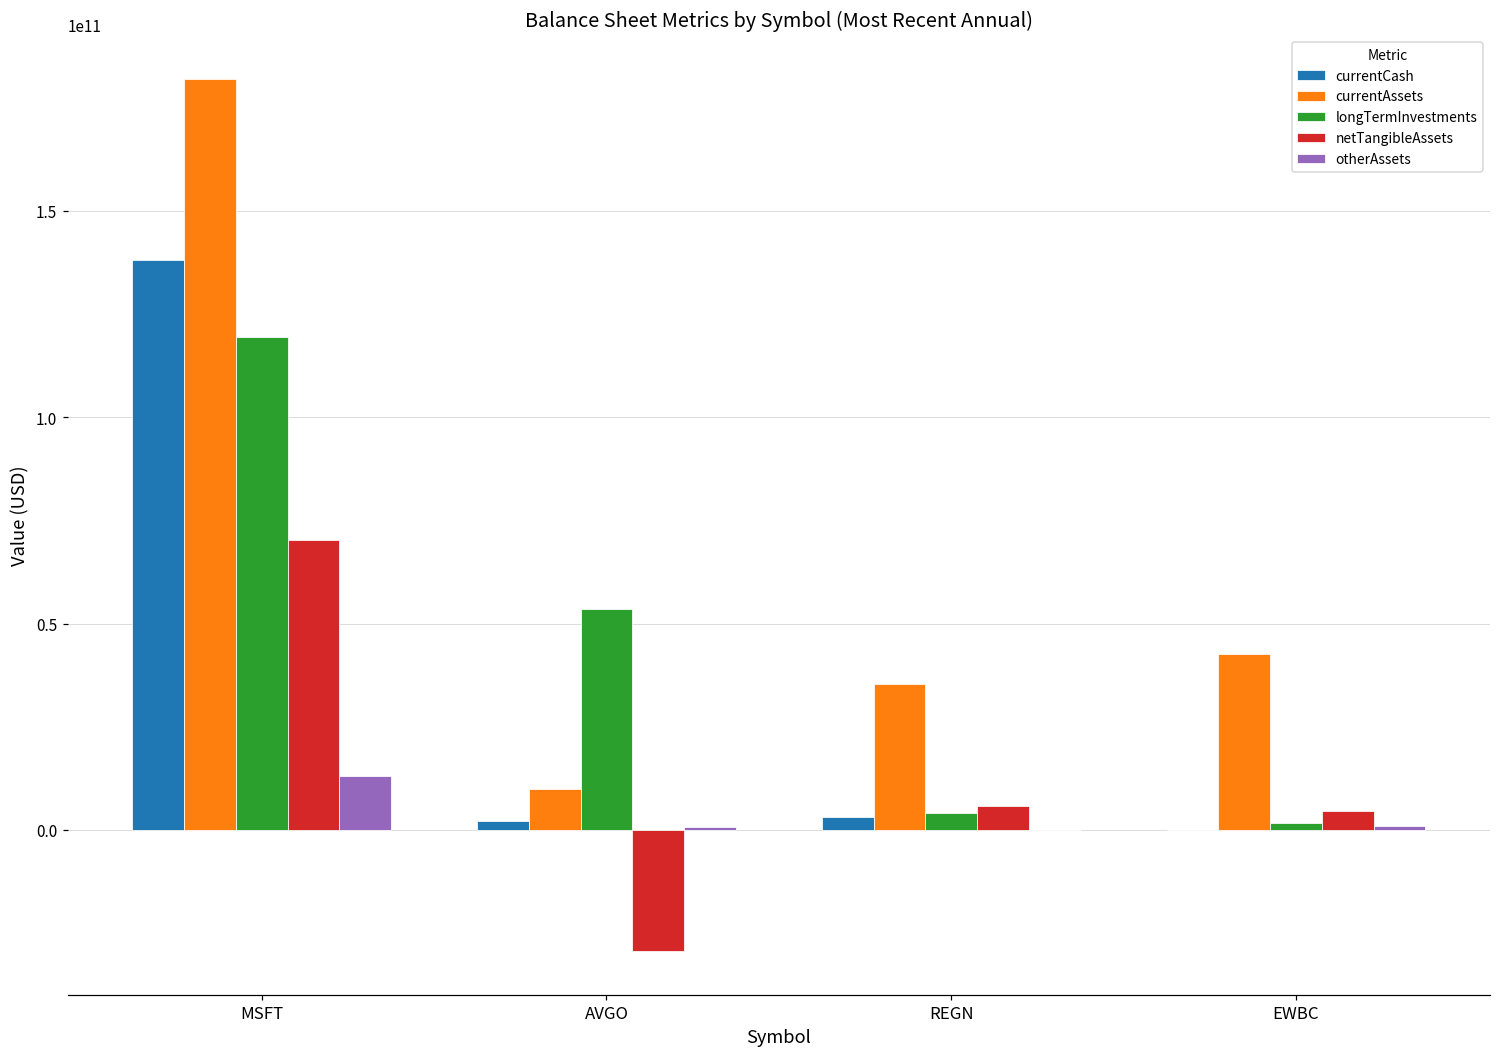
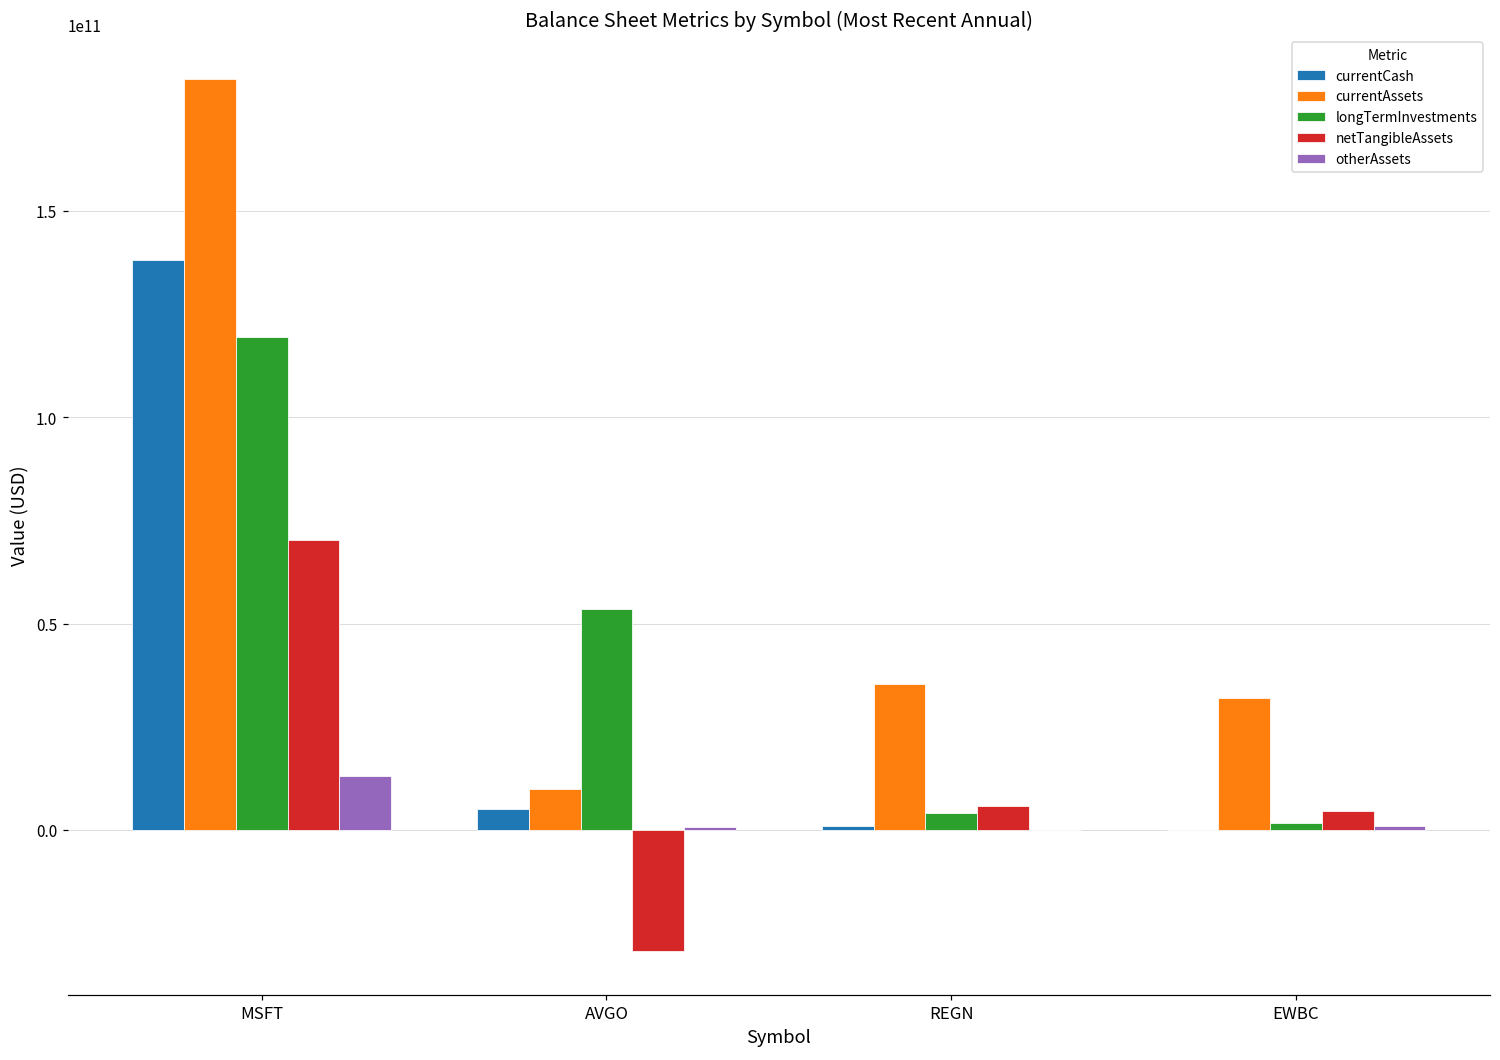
  {
    "currentCash": {
      "MSFT": 138000000000,
-     "AVGO": 2000000000,
-     "REGN": 3000000000,
+     "AVGO": 5000000000,
+     "REGN": 1000000000,
      "EWBC": 0
    },
    "currentAssets": {
      "MSFT": 182000000000,
      "AVGO": 10000000000,
      "REGN": 35000000000,
-     "EWBC": 43000000000
+     "EWBC": 32000000000
    },
    "longTermInvestments": {
      "MSFT": 119000000000,
      "AVGO": 54000000000,
      "REGN": 4000000000,
      "EWBC": 2000000000
    },
    "netTangibleAssets": {
      "MSFT": 70000000000,
      "AVGO": -29000000000,
      "REGN": 6000000000,
      "EWBC": 5000000000
    },
    "otherAssets": {
      "MSFT": 13000000000,
      "AVGO": 1000000000,
      "EWBC": 1000000000
    }
  }
